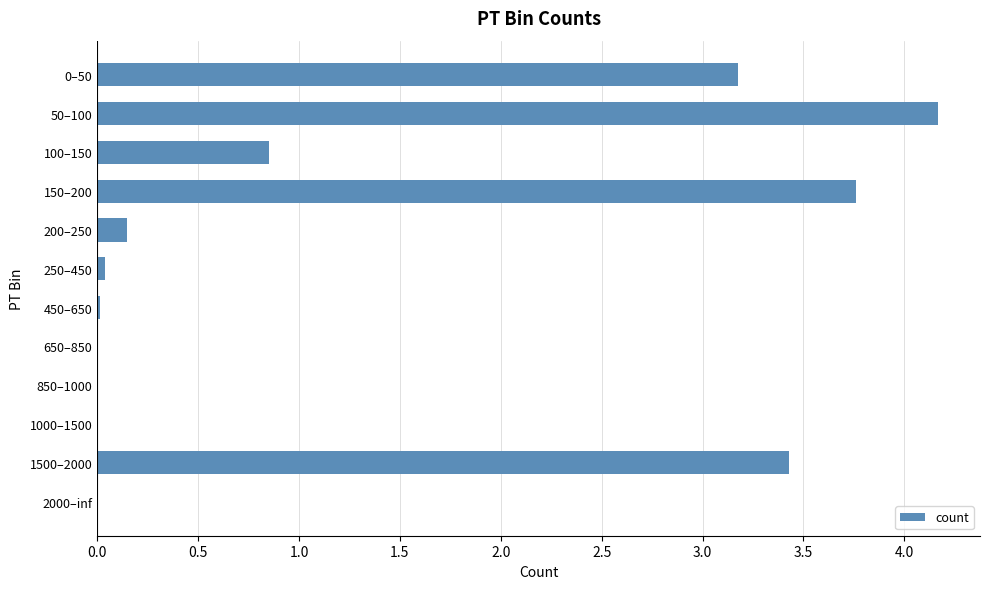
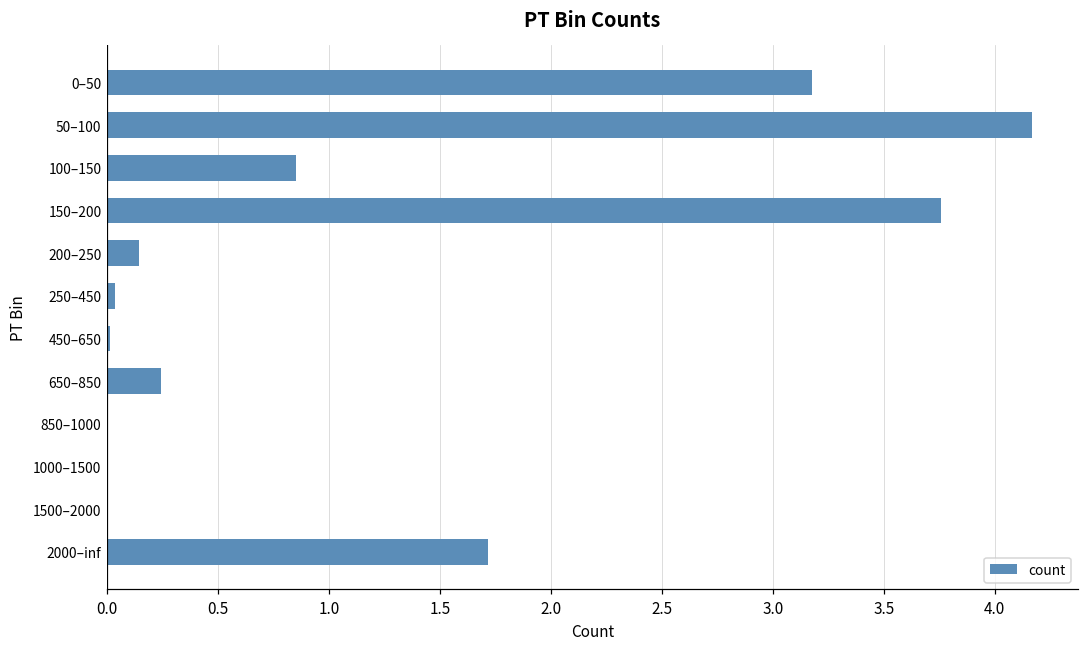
  {
    "0–50": 3.17,
    "50–100": 4.17,
    "100–150": 0.85,
    "150–200": 3.76,
    "200–250": 0.15,
    "250–450": 0.04,
    "450–650": 0.01,
-   "650–850": 0.01,
-   "1500–2000": 3.43,
-   "2000–inf": 0.01
+   "650–850": 0.24,
+   "1500–2000": 0.00,
+   "2000–inf": 1.72
  }
